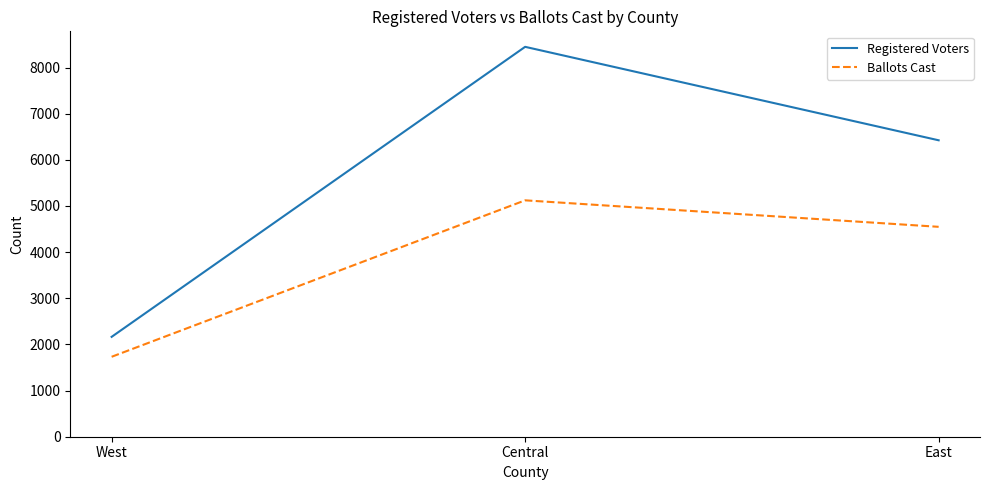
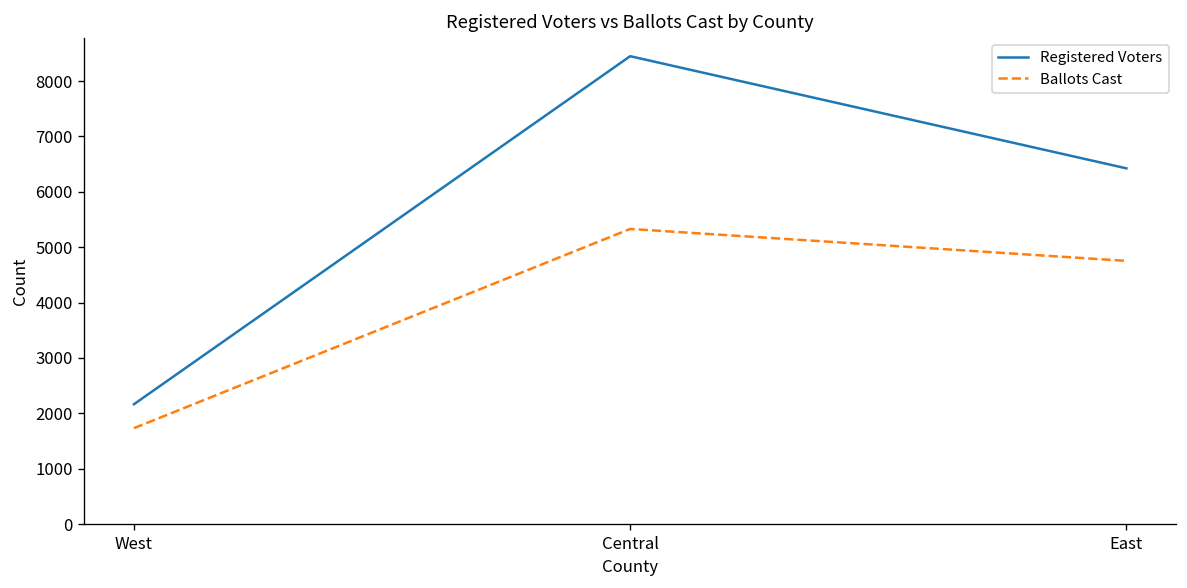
  {
    "Registered Voters": {
      "West": 2200,
      "Central": 8400,
      "East": 6400
    },
    "Ballots Cast": {
      "West": 1700,
-     "Central": 5100,
-     "East": 4500
+     "Central": 5300,
+     "East": 4800
    }
  }
